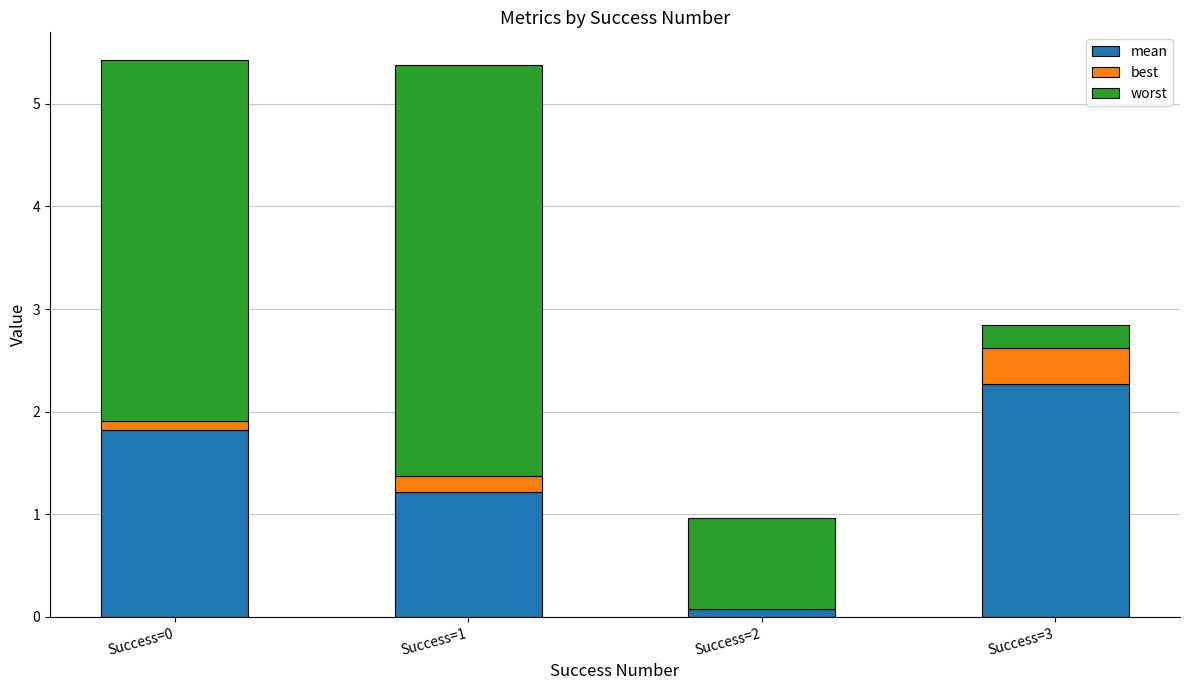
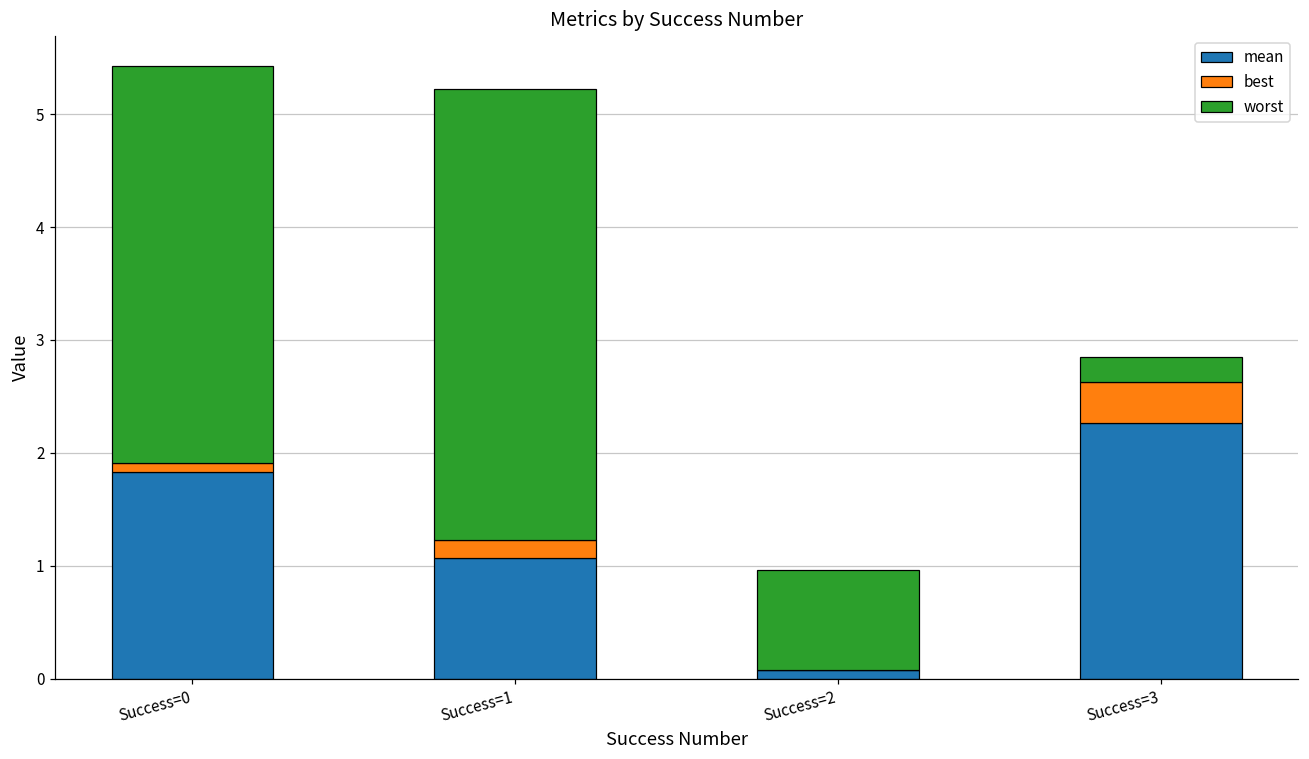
  {
    "mean": {
      "Success=0": 1.83,
-     "Success=1": 1.22,
+     "Success=1": 1.07,
      "Success=2": 0.08,
      "Success=3": 2.27
    },
    "best": {
      "Success=0": 0.09,
      "Success=1": 0.16,
      "Success=3": 0.36
    },
    "worst": {
      "Success=0": 3.51,
      "Success=1": 4.00,
      "Success=2": 0.88,
      "Success=3": 0.22
    }
  }
